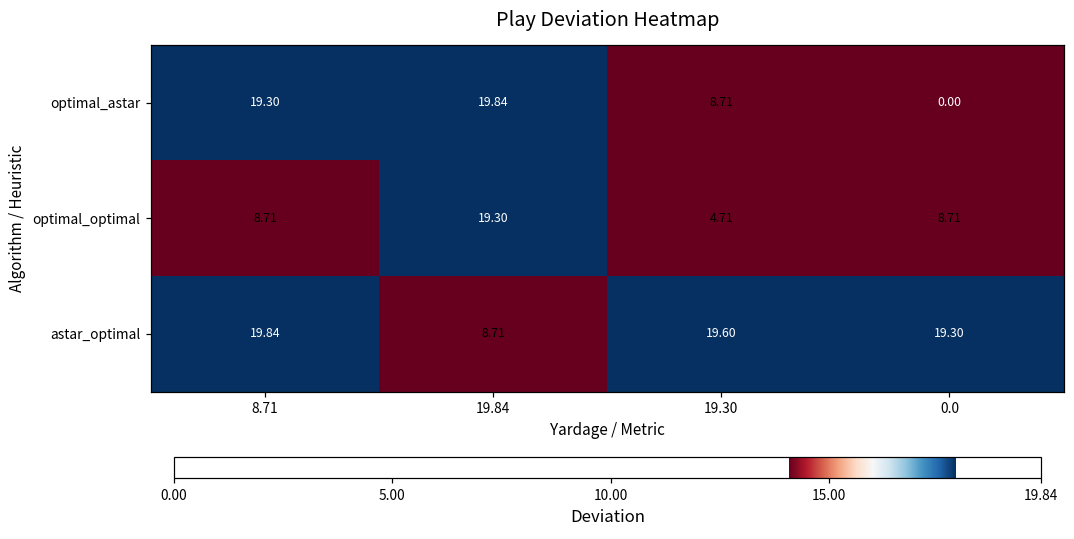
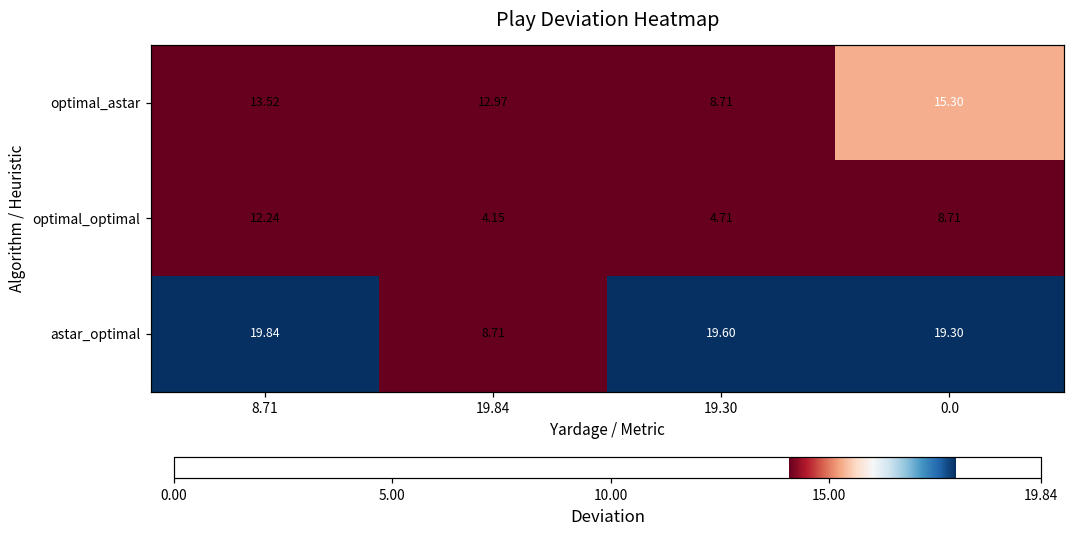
  {
    "optimal_astar": {
-     "8.71": 19.30,
-     "19.84": 19.84,
+     "8.71": 13.52,
+     "19.84": 12.97,
      "19.30": 8.71,
-     "0.0": 0.00
+     "0.0": 15.30
    },
    "optimal_optimal": {
-     "8.71": 8.71,
-     "19.84": 19.30,
+     "8.71": 12.24,
+     "19.84": 4.15,
      "19.30": 4.71,
      "0.0": 8.71
    },
    "astar_optimal": {
      "8.71": 19.84,
      "19.84": 8.71,
      "19.30": 19.60,
      "0.0": 19.30
    }
  }
